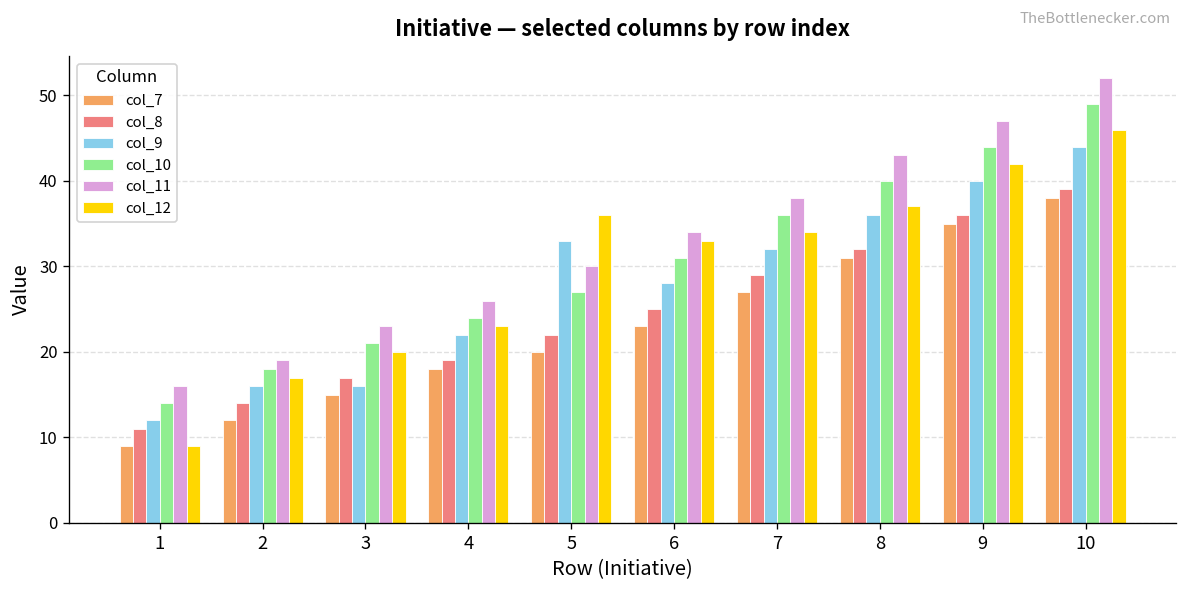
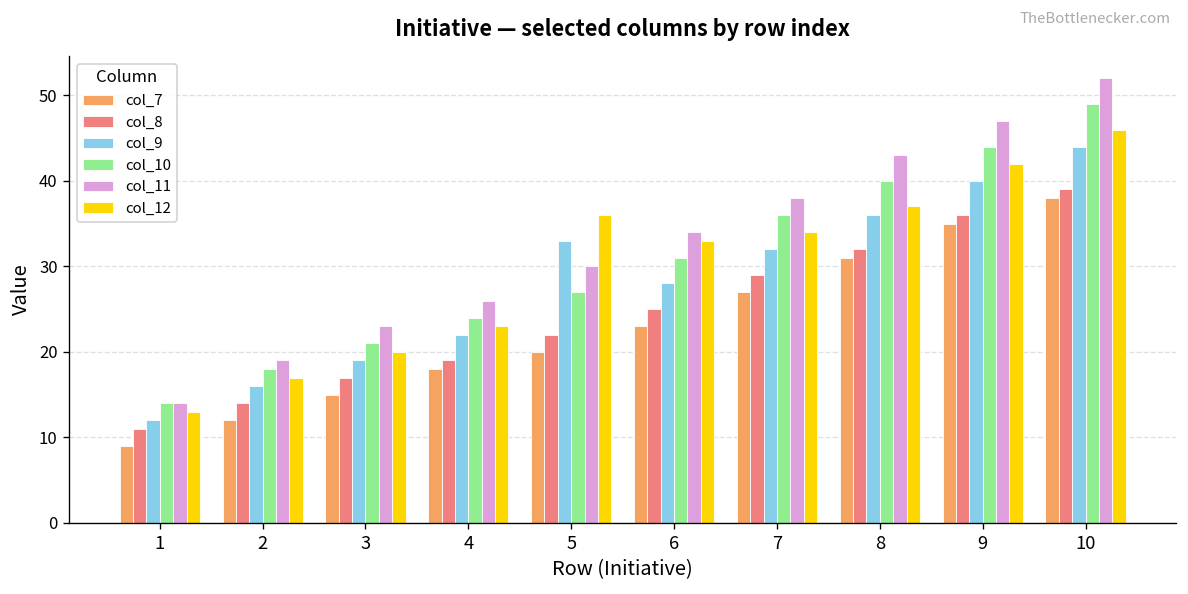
  {
    "col_9": {
      "1": 12,
      "2": 16,
-     "3": 16,
+     "3": 19,
      "4": 22,
      "5": 33,
      "6": 28,
      "7": 32,
      "8": 36,
      "9": 40,
      "10": 44
    },
    "col_10": {
      "1": 14,
      "2": 18,
      "3": 21,
      "4": 24,
      "5": 27,
      "6": 31,
      "7": 36,
      "8": 40,
      "9": 44,
      "10": 49
    },
    "col_11": {
-     "1": 16,
+     "1": 14,
      "2": 19,
      "3": 23,
      "4": 26,
      "5": 30,
      "6": 34,
      "7": 38,
      "8": 43,
      "9": 47,
      "10": 52
    },
    "col_12": {
-     "1": 9,
+     "1": 13,
      "2": 17,
      "3": 20,
      "4": 23,
      "5": 36,
      "6": 33,
      "7": 34,
      "8": 37,
      "9": 42,
      "10": 46
    }
  }
